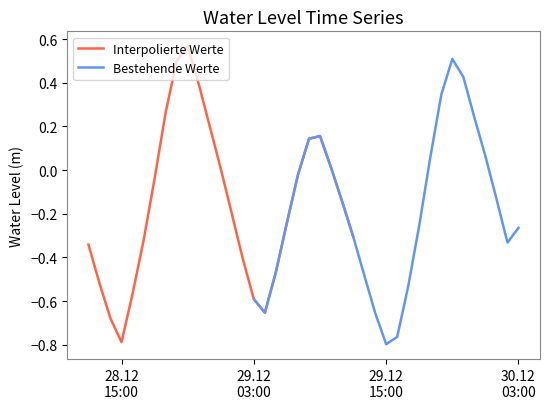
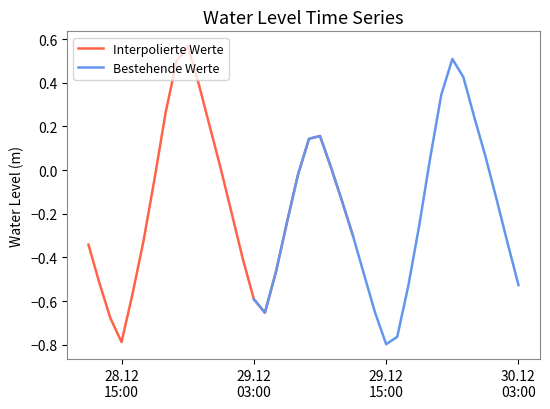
  {
    "Interpolierte Werte": {
      "28.12 15:00": -0.79
    },
    "Bestehende Werte": {
      "29.12 15:00": -0.80,
-     "30.12 03:00": -0.26
+     "30.12 03:00": -0.53
    }
  }
